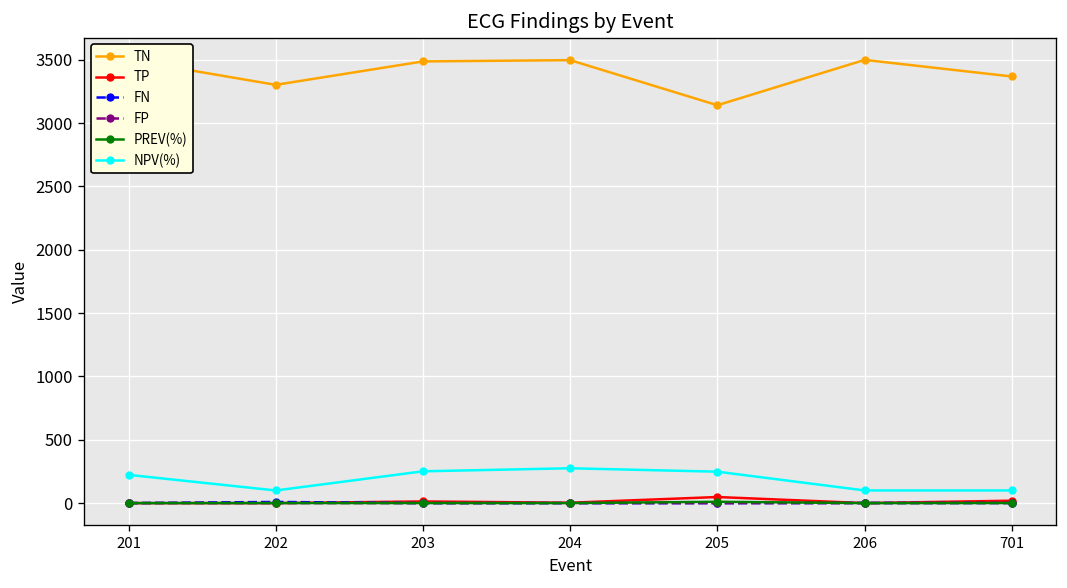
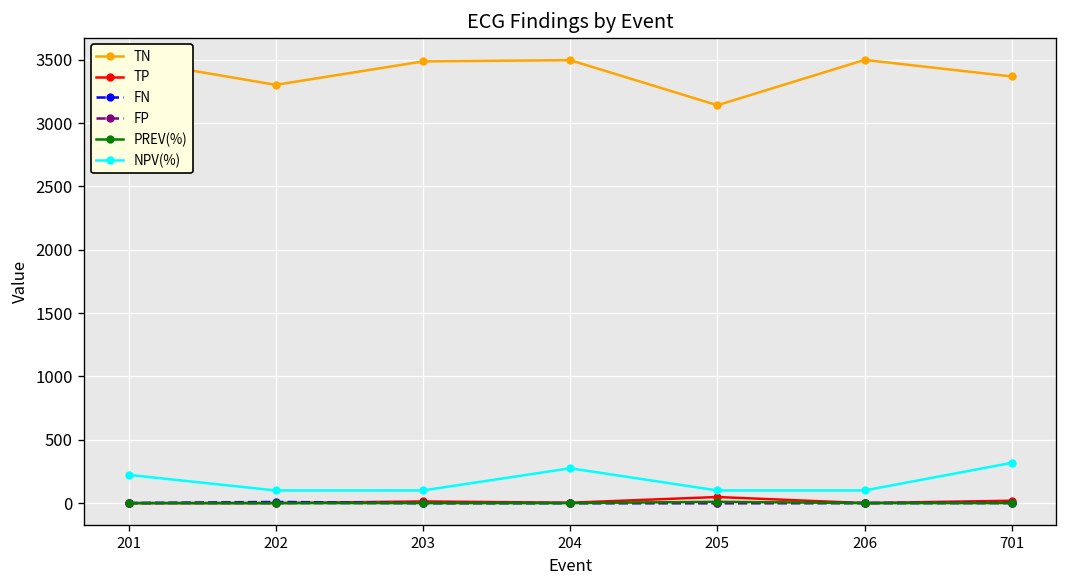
  {
    "TN": {
      "202": 3300,
      "203": 3490,
      "204": 3500,
      "205": 3140,
      "206": 3500,
      "701": 3370
    },
    "TP": {
      "205": 50
    },
    "NPV(%)": {
      "201": 220,
      "202": 100,
-     "203": 250,
+     "203": 100,
      "204": 280,
-     "205": 250,
+     "205": 100,
      "206": 100,
-     "701": 100
+     "701": 320
    }
  }
